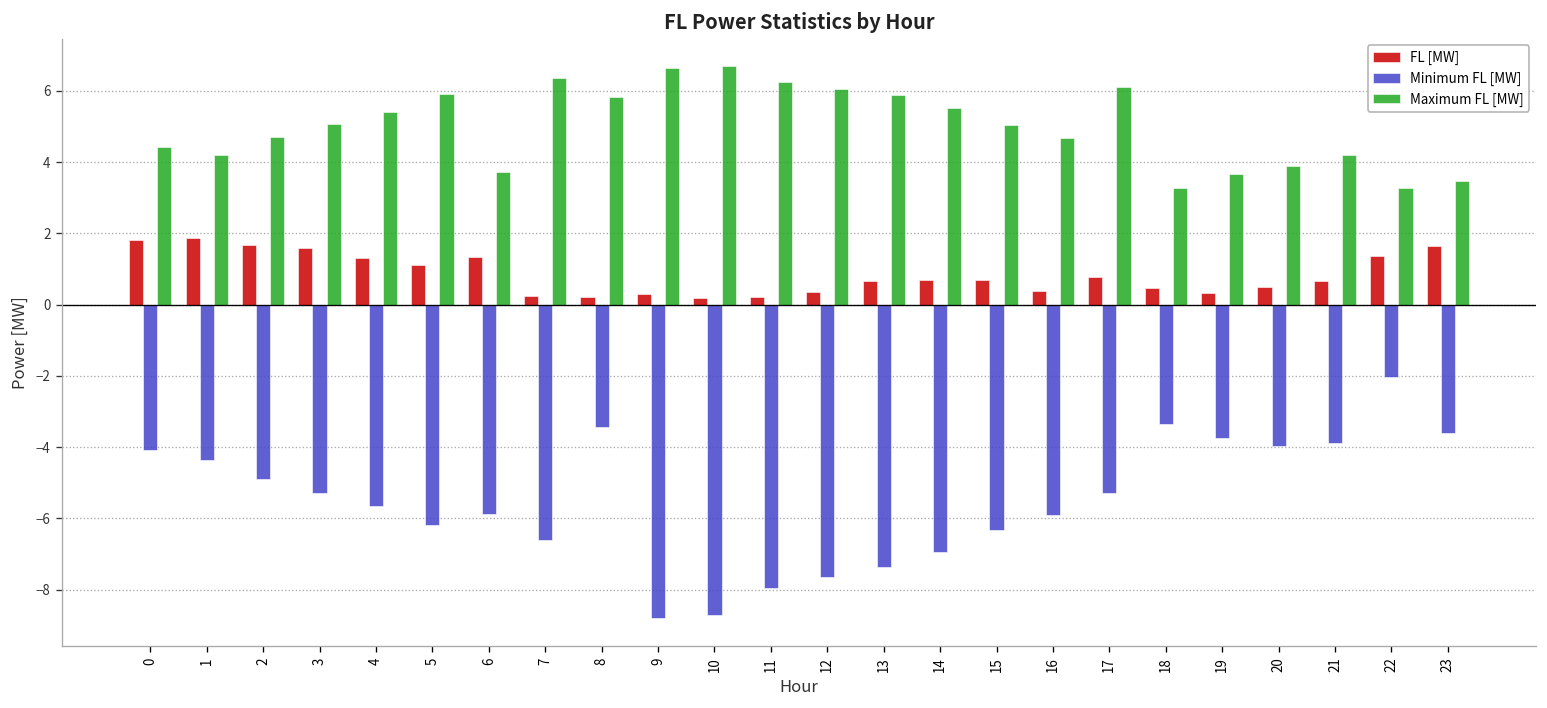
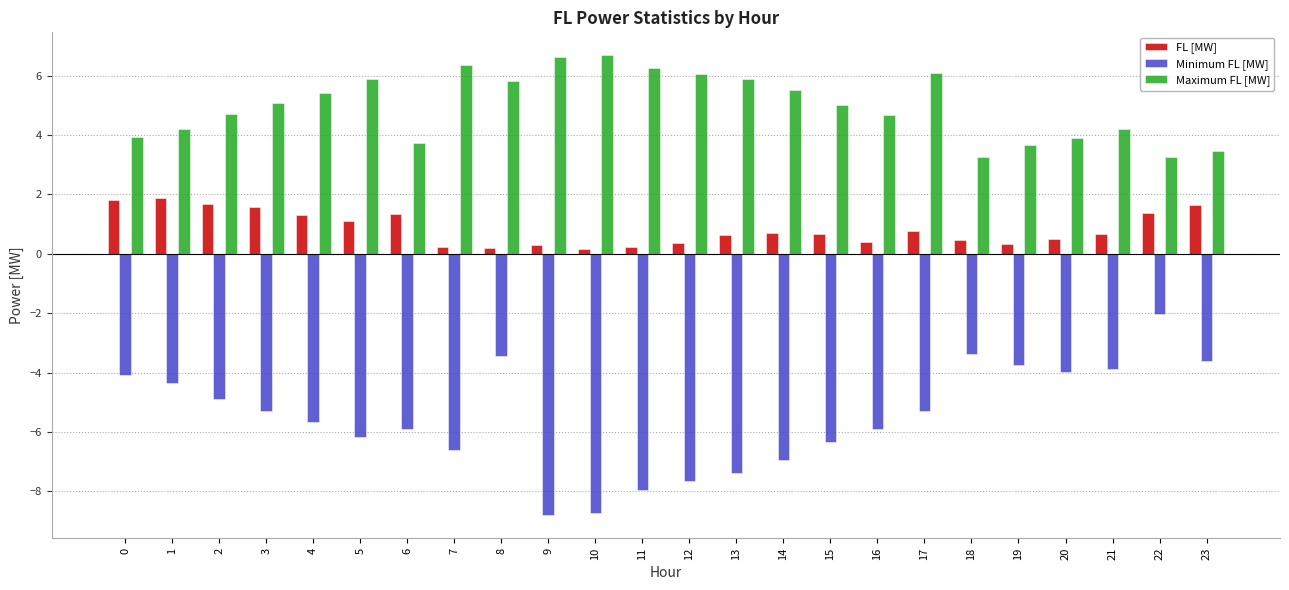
  {
    "FL [MW]": {
      "0": 1.8,
      "1": 1.9,
      "2": 1.7,
      "3": 1.6,
      "4": 1.3,
      "5": 1.1,
      "6": 1.3,
      "7": 0.2,
      "8": 0.2,
      "9": 0.3,
      "10": 0.2,
      "11": 0.2,
      "12": 0.4,
      "13": 0.6,
      "14": 0.7,
      "15": 0.7,
      "16": 0.4,
      "17": 0.8,
      "18": 0.5,
      "19": 0.3,
      "20": 0.5,
      "21": 0.7,
      "22": 1.4,
      "23": 1.7
    },
    "Minimum FL [MW]": {
      "0": -4.1,
      "1": -4.4,
      "2": -4.9,
      "3": -5.3,
      "4": -5.7,
      "5": -6.2,
      "6": -5.9,
      "7": -6.6,
      "8": -3.4,
      "9": -8.8,
      "10": -8.7,
      "11": -8.0,
      "12": -7.6,
      "13": -7.4,
      "14": -7.0,
      "15": -6.3,
      "16": -5.9,
      "17": -5.3,
      "18": -3.4,
      "19": -3.8,
      "20": -4.0,
      "21": -3.9,
      "22": -2.0,
      "23": -3.6
    },
    "Maximum FL [MW]": {
-     "0": 4.4,
+     "0": 3.9,
      "1": 4.2,
      "2": 4.7,
      "3": 5.1,
      "4": 5.4,
      "5": 5.9,
      "6": 3.7,
      "7": 6.3,
      "8": 5.8,
      "9": 6.6,
      "10": 6.7,
      "11": 6.3,
      "12": 6.0,
      "13": 5.9,
      "14": 5.5,
      "15": 5.0,
      "16": 4.7,
      "17": 6.1,
      "18": 3.3,
      "19": 3.7,
      "20": 3.9,
      "21": 4.2,
      "22": 3.3,
      "23": 3.5
    }
  }
